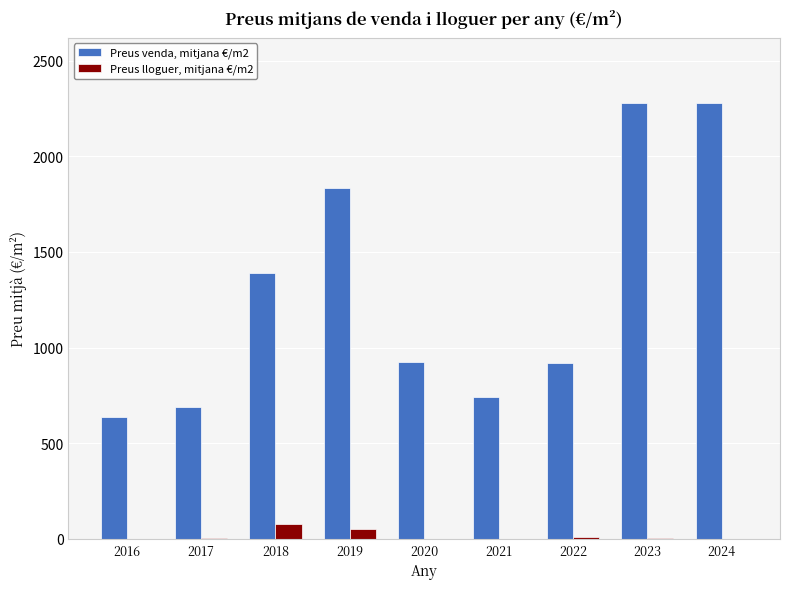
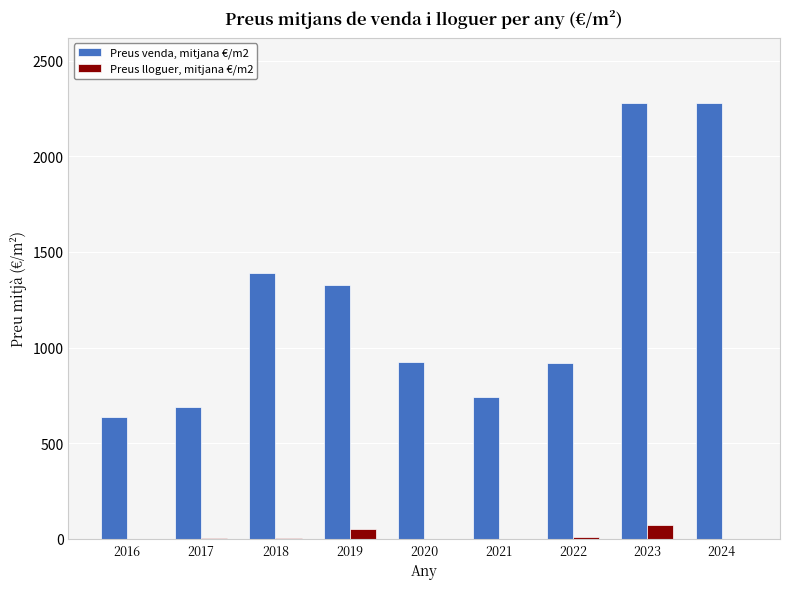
  {
    "Preus venda, mitjana €/m2": {
      "2016": 640,
      "2017": 690,
      "2018": 1390,
-     "2019": 1840,
+     "2019": 1330,
      "2020": 920,
      "2021": 740,
      "2022": 920,
      "2023": 2280,
      "2024": 2280
    },
    "Preus lloguer, mitjana €/m2": {
      "2016": 0,
-     "2018": 80,
+     "2018": 0,
      "2019": 50,
      "2020": 0,
      "2021": 0,
-     "2023": 10,
+     "2023": 70,
      "2024": 0
    }
  }
